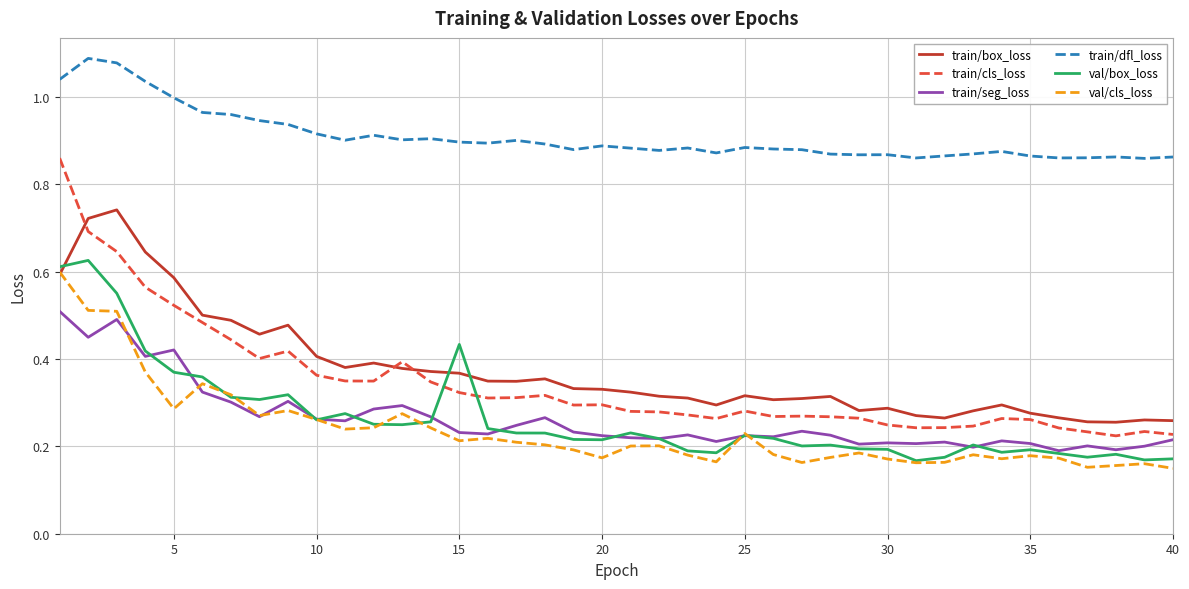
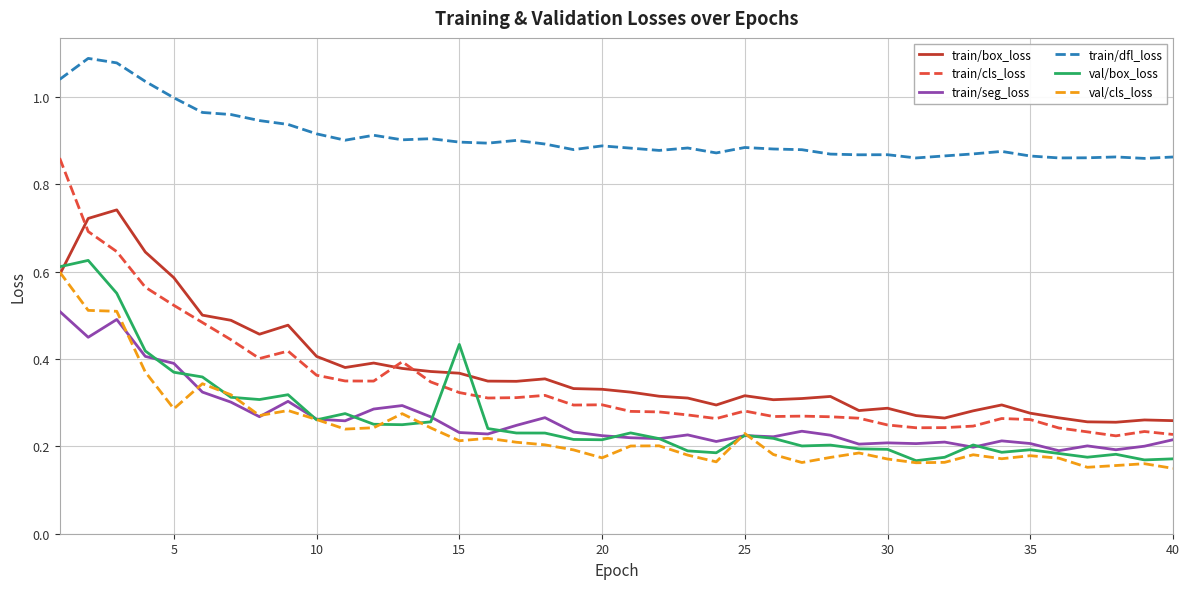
  {
    "train/seg_loss": {
-     "5": 0.42,
+     "5": 0.39,
      "15": 0.23,
      "20": 0.22,
      "30": 0.21,
      "35": 0.21,
      "40": 0.22
    },
    "train/dfl_loss": {
      "5": 1.00,
      "10": 0.92,
      "15": 0.90,
      "20": 0.89,
      "25": 0.88,
      "30": 0.87,
      "35": 0.86,
      "40": 0.86
    },
    "val/box_loss": {
      "5": 0.37,
      "15": 0.43,
      "20": 0.22,
      "30": 0.19,
      "35": 0.19,
      "40": 0.17
    },
    "val/cls_loss": {
      "5": 0.29,
      "15": 0.21,
      "20": 0.17,
      "30": 0.17,
      "35": 0.18,
      "40": 0.15
    }
  }
